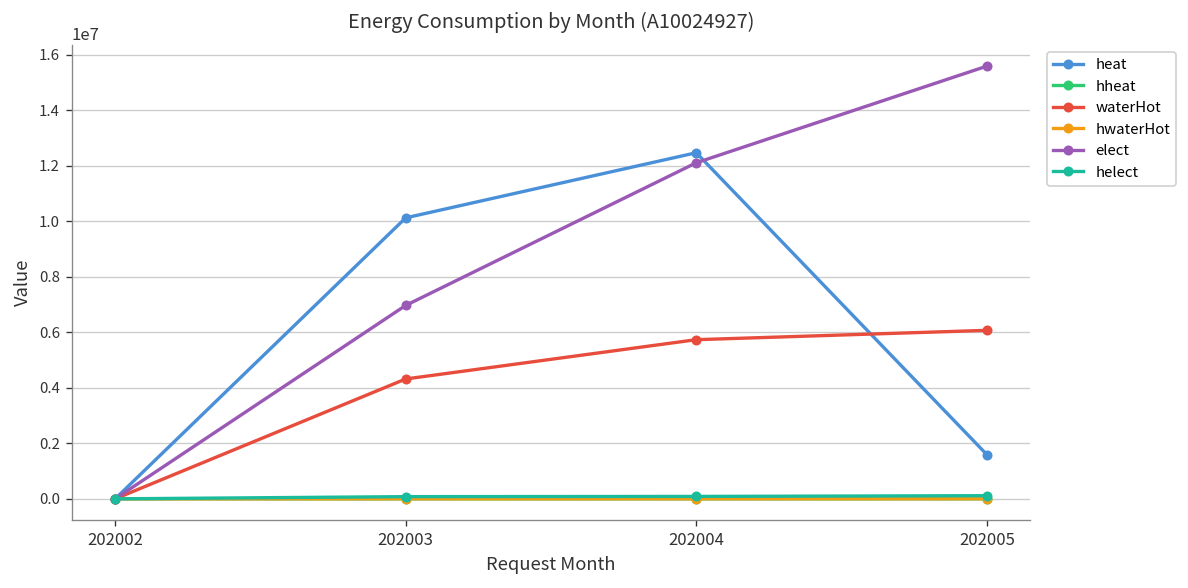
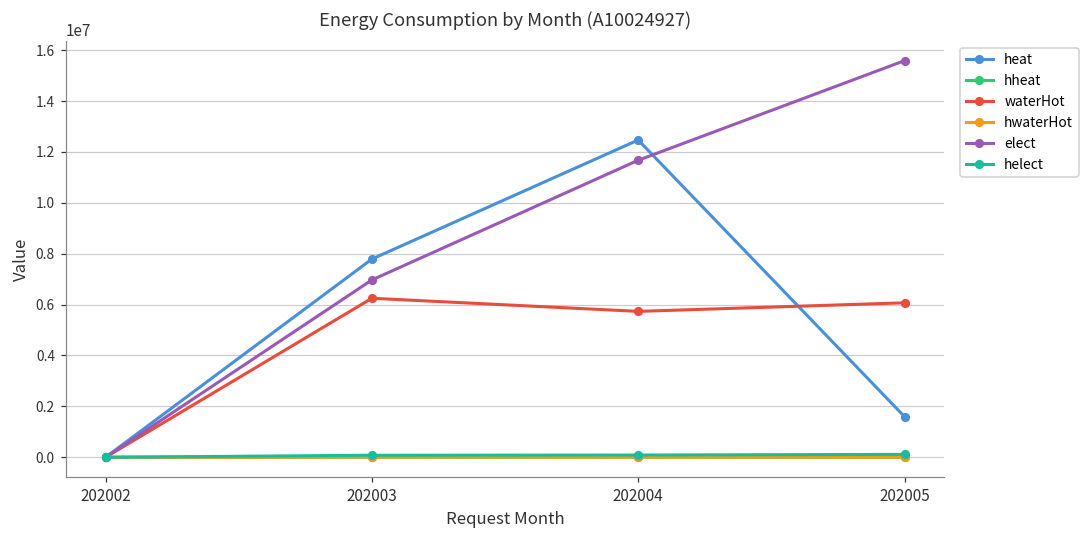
  {
    "heat": {
-     "202003": 10100000,
+     "202003": 7800000,
      "202004": 12500000,
      "202005": 1600000
    },
    "hwaterHot": {
      "202005": 0
    },
    "waterHot": {
-     "202003": 4300000,
+     "202003": 6200000,
      "202004": 5700000,
      "202005": 6100000
    },
    "elect": {
      "202003": 7000000,
-     "202004": 12100000,
+     "202004": 11700000,
      "202005": 15600000
    },
    "helect": {
      "202005": 100000
    }
  }
